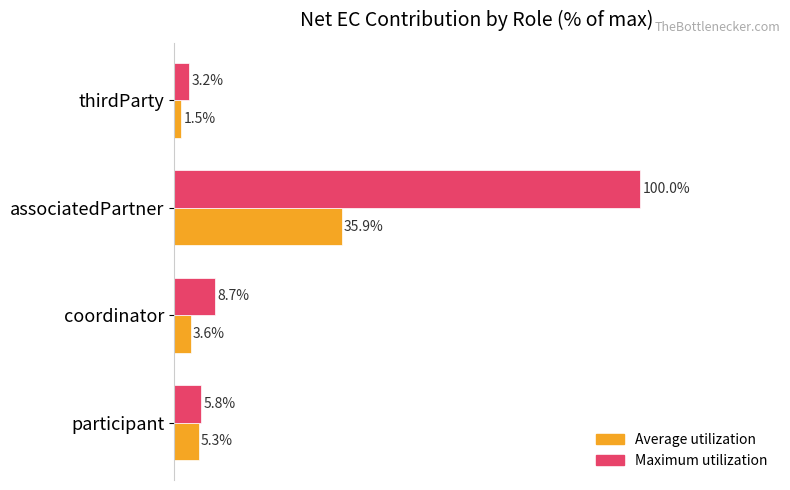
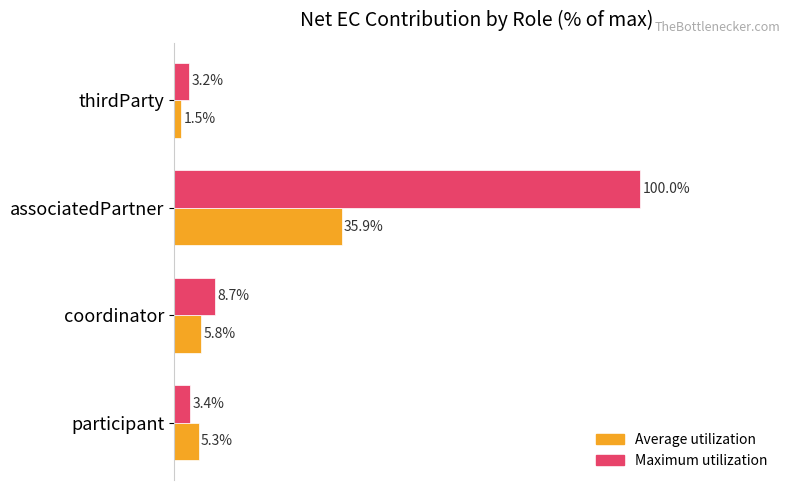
  {
    "Average utilization": {
      "thirdParty": "1.5%",
      "associatedPartner": "35.9%",
-     "coordinator": "3.6%",
+     "coordinator": "5.8%",
      "participant": "5.3%"
    },
    "Maximum utilization": {
      "thirdParty": "3.2%",
      "associatedPartner": "100.0%",
      "coordinator": "8.7%",
-     "participant": "5.8%"
+     "participant": "3.4%"
    }
  }
